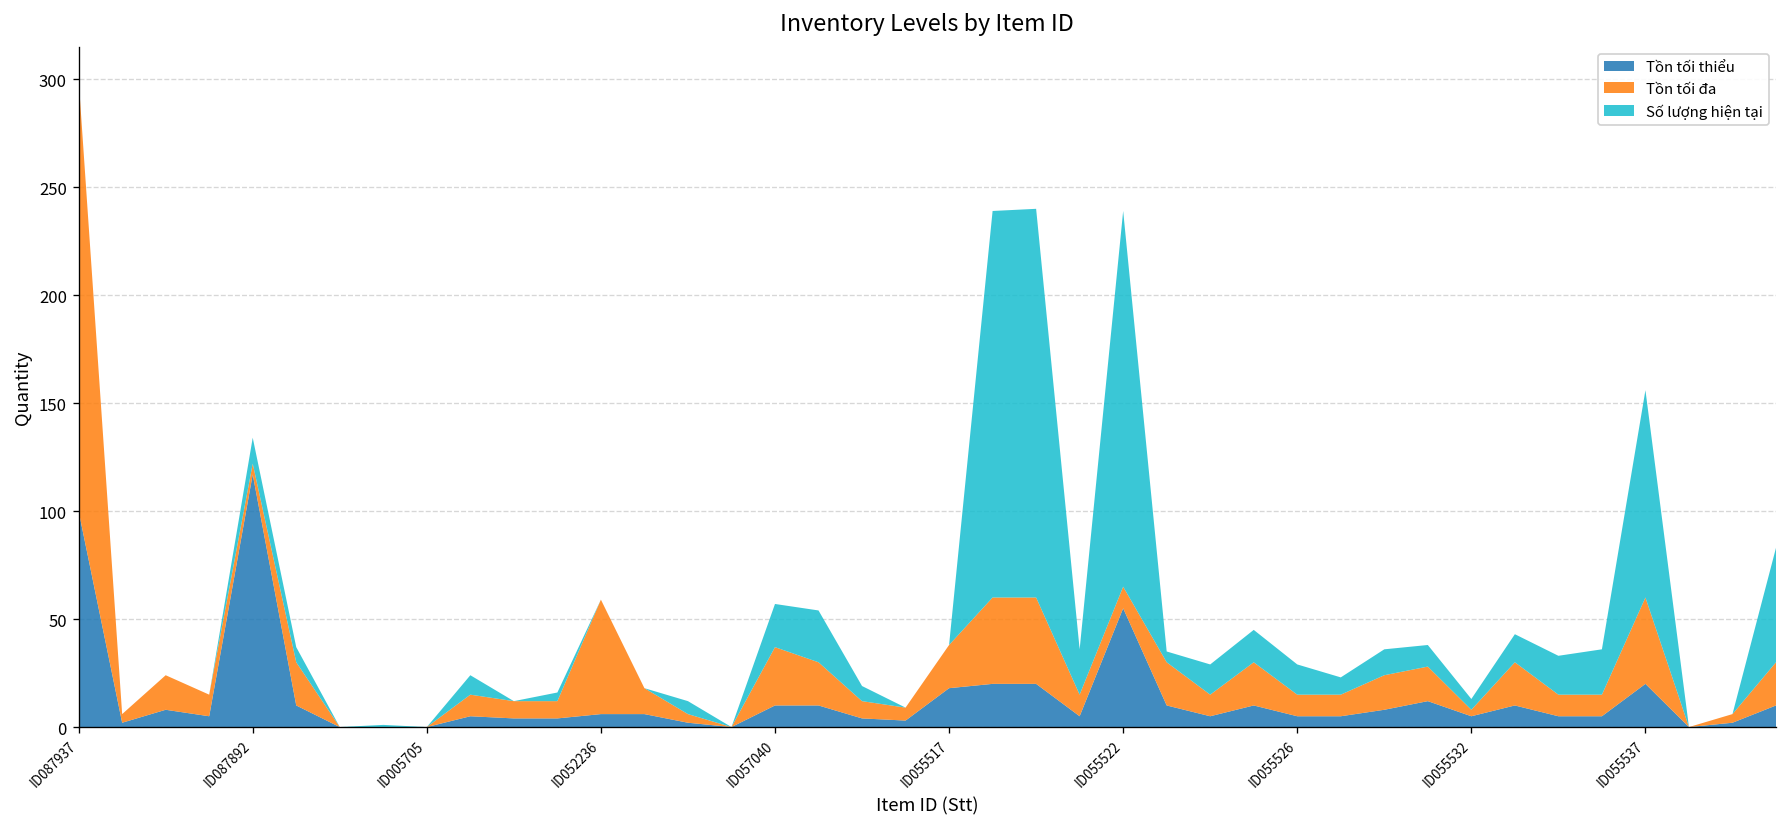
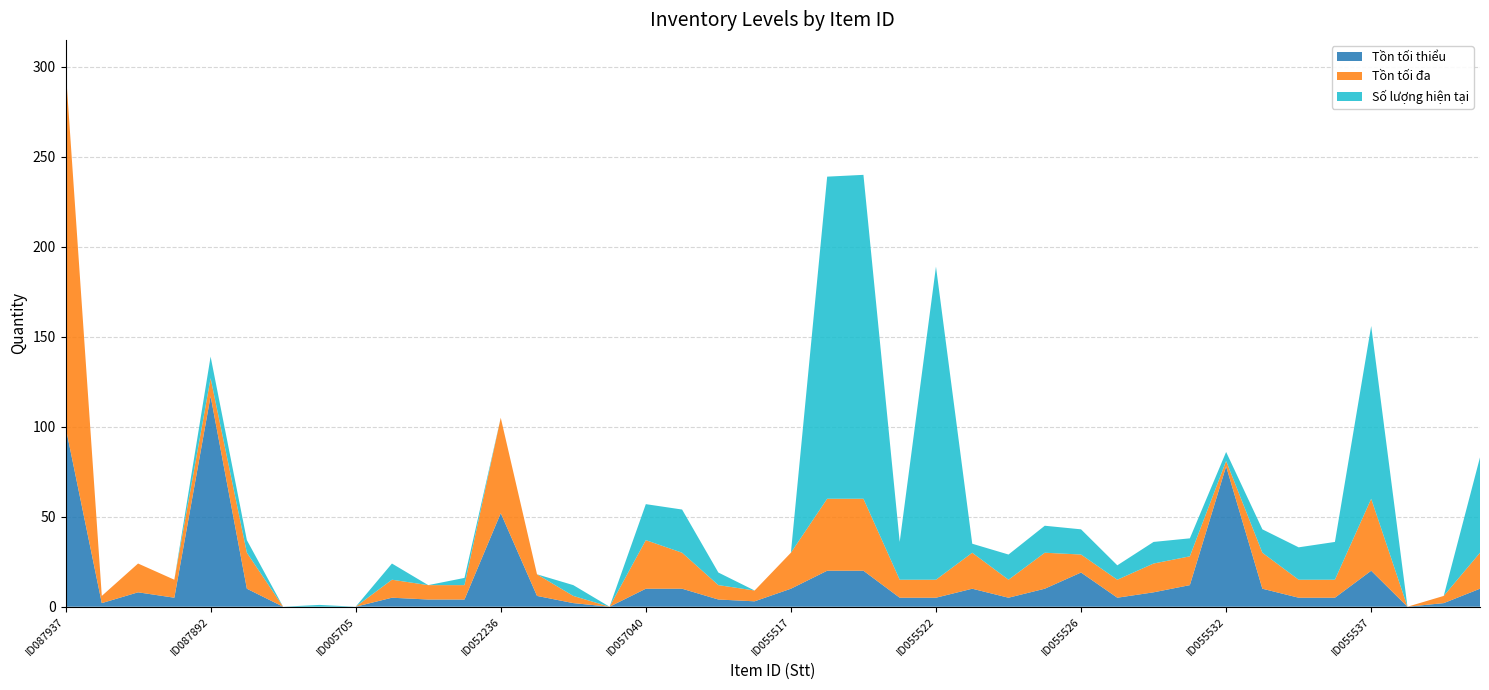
  {
    "Tồn tối thiểu": {
      "ID087937": 100,
      "ID087892": 117,
-     "ID052236": 6,
+     "ID052236": 52,
      "ID057040": 10,
-     "ID055517": 18,
-     "ID055522": 55,
-     "ID055526": 5,
-     "ID055532": 5,
+     "ID055517": 10,
+     "ID055522": 5,
+     "ID055526": 19,
+     "ID055532": 78,
      "ID055537": 20
    },
    "Tồn tối đa": {
-     "ID087892": 5,
+     "ID087892": 10,
      "ID057040": 27,
      "ID055522": 10,
      "ID055526": 10,
      "ID055532": 3,
      "ID055537": 40
    },
    "Số lượng hiện tại": {
      "ID087892": 12,
      "ID057040": 20,
      "ID055522": 174,
      "ID055526": 14,
      "ID055532": 5,
      "ID055537": 96
    }
  }
